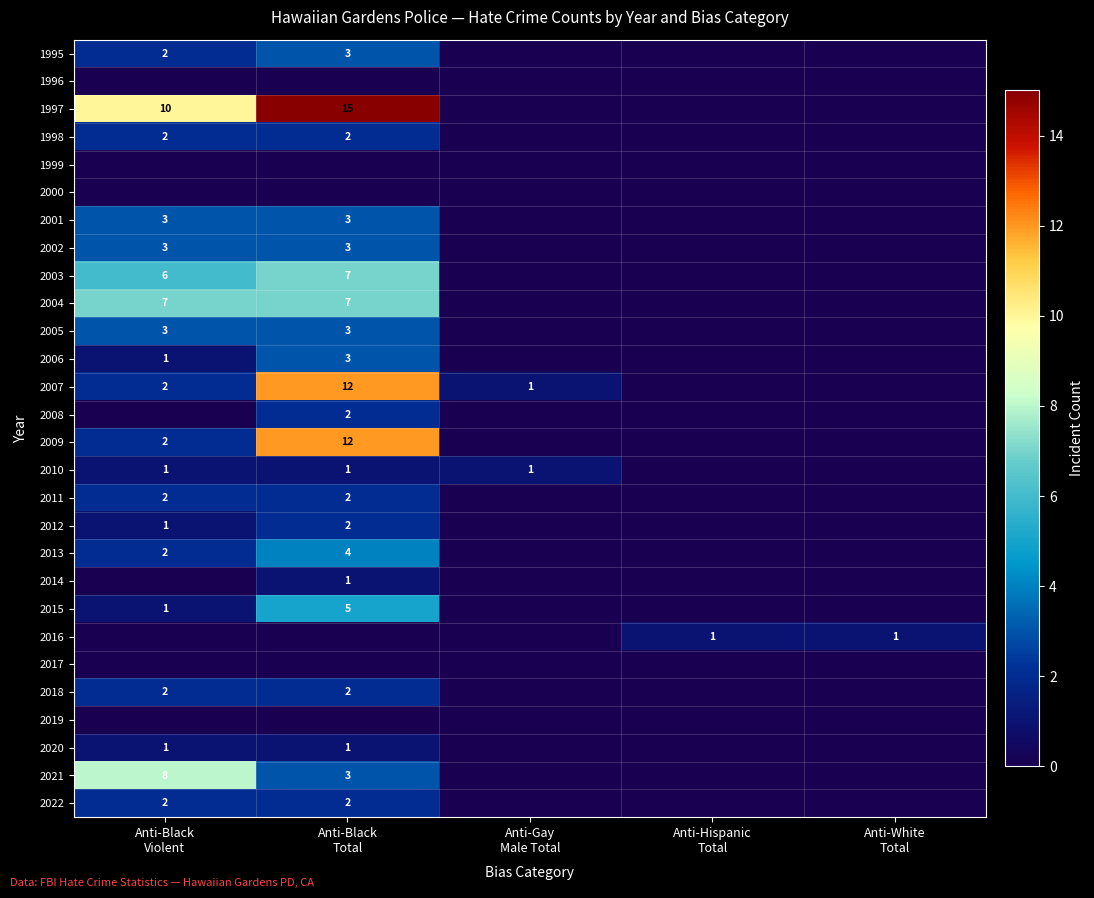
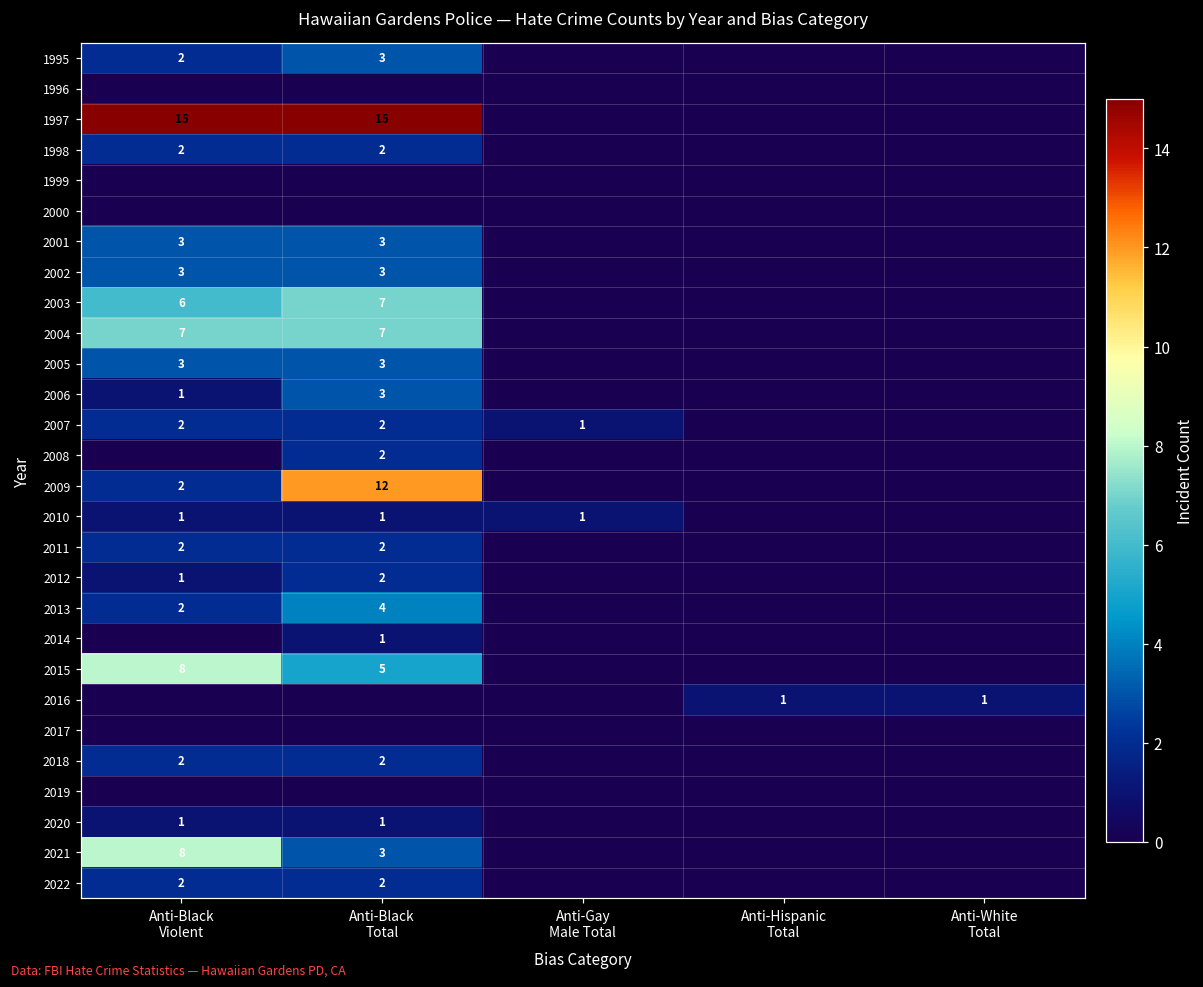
  {
    "1995": {
      "Anti-Black Violent": 2,
      "Anti-Black Total": 3
    },
    "1997": {
-     "Anti-Black Violent": 10,
+     "Anti-Black Violent": 15,
      "Anti-Black Total": 15
    },
    "1998": {
      "Anti-Black Violent": 2,
      "Anti-Black Total": 2
    },
    "2001": {
      "Anti-Black Violent": 3,
      "Anti-Black Total": 3
    },
    "2002": {
      "Anti-Black Violent": 3,
      "Anti-Black Total": 3
    },
    "2003": {
      "Anti-Black Violent": 6,
      "Anti-Black Total": 7
    },
    "2004": {
      "Anti-Black Violent": 7,
      "Anti-Black Total": 7
    },
    "2005": {
      "Anti-Black Violent": 3,
      "Anti-Black Total": 3
    },
    "2006": {
      "Anti-Black Violent": 1,
      "Anti-Black Total": 3
    },
    "2007": {
      "Anti-Black Violent": 2,
-     "Anti-Black Total": 12,
+     "Anti-Black Total": 2,
      "Anti-Gay Male Total": 1
    },
    "2008": {
      "Anti-Black Total": 2
    },
    "2009": {
      "Anti-Black Violent": 2,
      "Anti-Black Total": 12
    },
    "2010": {
      "Anti-Black Violent": 1,
      "Anti-Black Total": 1,
      "Anti-Gay Male Total": 1
    },
    "2011": {
      "Anti-Black Violent": 2,
      "Anti-Black Total": 2
    },
    "2012": {
      "Anti-Black Violent": 1,
      "Anti-Black Total": 2
    },
    "2013": {
      "Anti-Black Violent": 2,
      "Anti-Black Total": 4
    },
    "2014": {
      "Anti-Black Total": 1
    },
    "2015": {
-     "Anti-Black Violent": 1,
+     "Anti-Black Violent": 8,
      "Anti-Black Total": 5
    },
    "2016": {
      "Anti-Hispanic Total": 1,
      "Anti-White Total": 1
    },
    "2018": {
      "Anti-Black Violent": 2,
      "Anti-Black Total": 2
    },
    "2020": {
      "Anti-Black Violent": 1,
      "Anti-Black Total": 1
    },
    "2021": {
      "Anti-Black Violent": 8,
      "Anti-Black Total": 3
    },
    "2022": {
      "Anti-Black Violent": 2,
      "Anti-Black Total": 2
    }
  }
